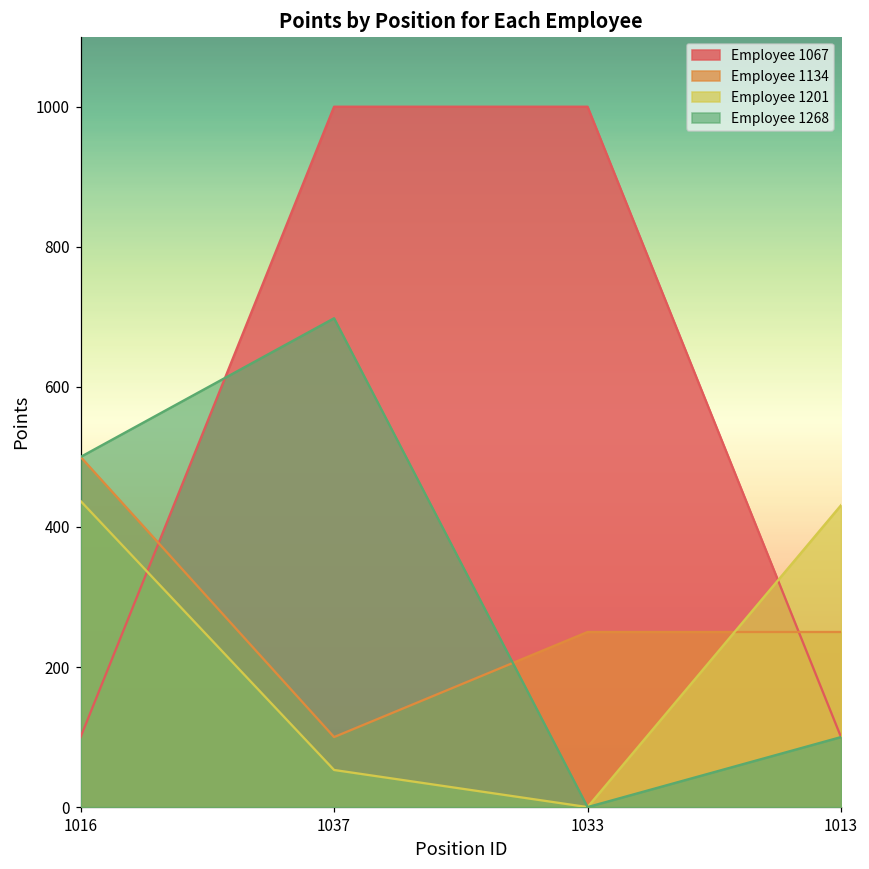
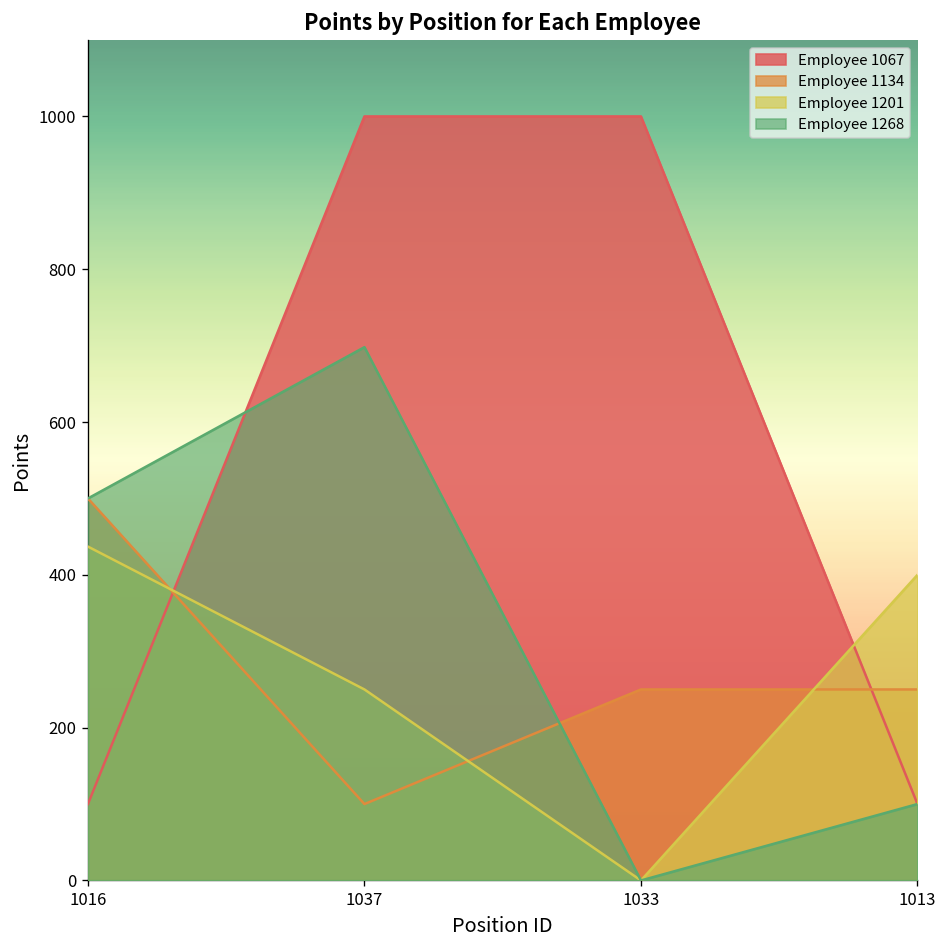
  {
    "Employee 1201": {
      "1016": 440,
-     "1037": 50,
-     "1013": 430
+     "1037": 250,
+     "1013": 400
    },
    "Employee 1268": {
      "1037": 700
    }
  }
